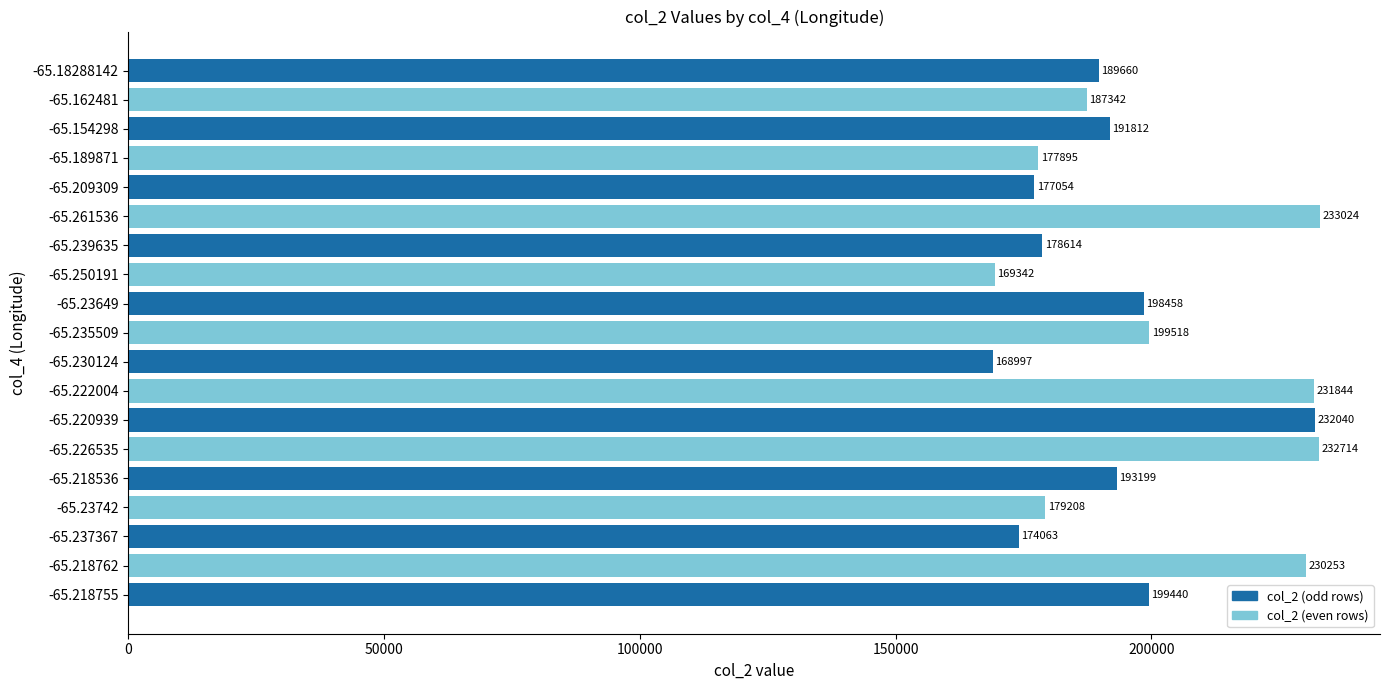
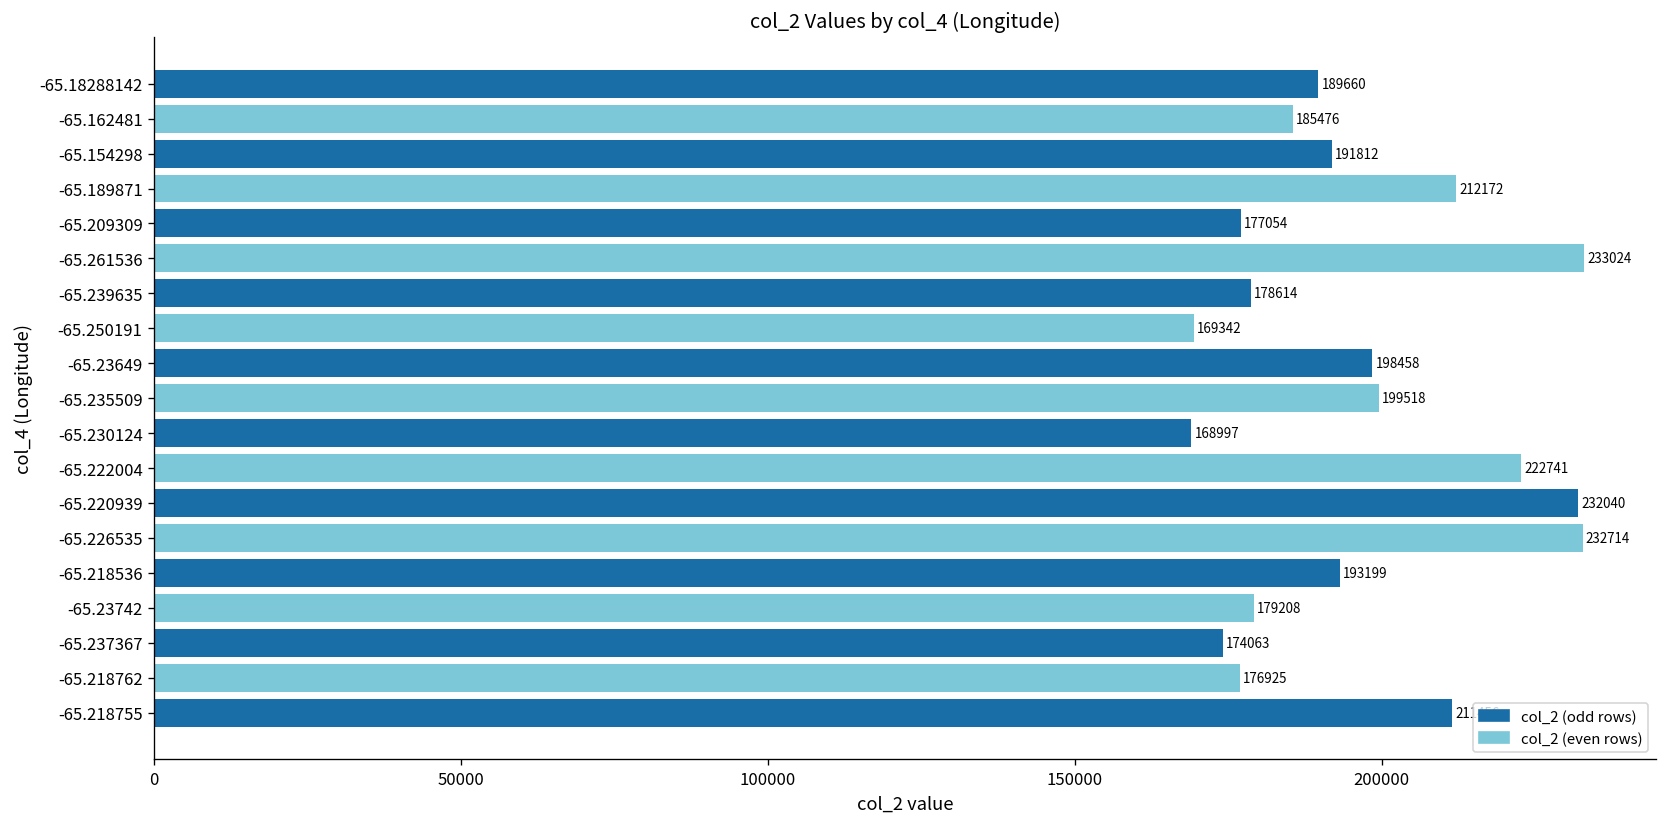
  {
    "-65.18288142": 189660,
-   "-65.162481": 187342,
+   "-65.162481": 185476,
    "-65.154298": 191812,
-   "-65.189871": 177895,
+   "-65.189871": 212172,
    "-65.209309": 177054,
    "-65.261536": 233024,
    "-65.239635": 178614,
    "-65.250191": 169342,
    "-65.23649": 198458,
    "-65.235509": 199518,
    "-65.230124": 168997,
-   "-65.222004": 231844,
+   "-65.222004": 222741,
    "-65.220939": 232040,
    "-65.226535": 232714,
    "-65.218536": 193199,
    "-65.23742": 179208,
    "-65.237367": 174063,
-   "-65.218762": 230253,
-   "-65.218755": 199000
+   "-65.218762": 176925,
+   "-65.218755": 211000
  }
